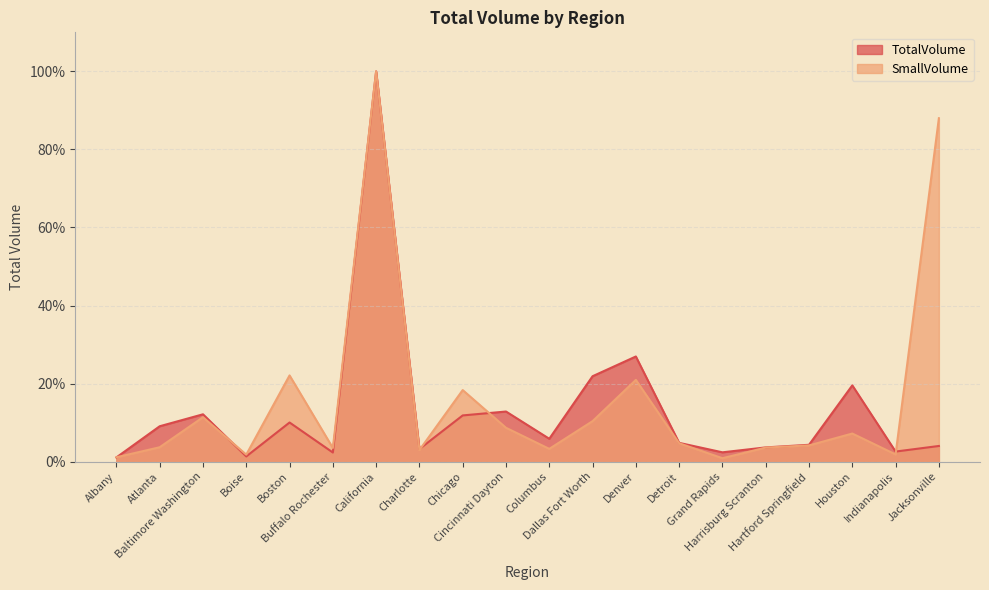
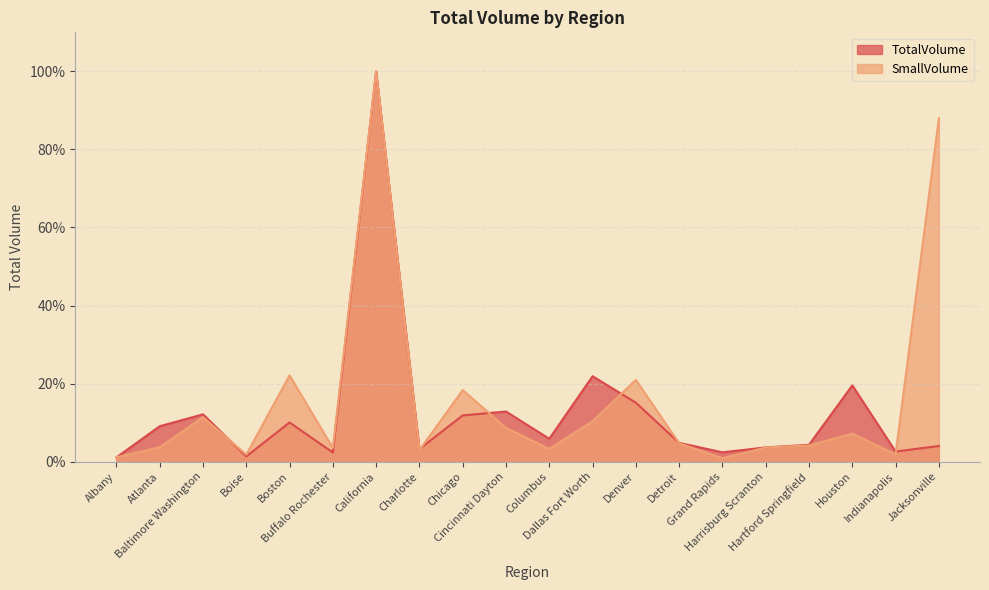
  {
    "TotalVolume": {
      "Atlanta": "9%",
      "Baltimore Washington": "12%",
      "Boston": "10%",
      "Buffalo Rochester": "2%",
      "Chicago": "12%",
      "Cincinnati Dayton": "13%",
      "Columbus": "6%",
      "Dallas Fort Worth": "22%",
-     "Denver": "27%",
+     "Denver": "15%",
      "Grand Rapids": "2%",
      "Houston": "20%",
      "Indianapolis": "3%",
      "Jacksonville": "4%"
    },
    "SmallVolume": {
      "Atlanta": "4%",
      "Baltimore Washington": "11%",
      "Boston": "22%",
      "Buffalo Rochester": "3%",
      "Chicago": "18%",
      "Cincinnati Dayton": "9%",
      "Columbus": "3%",
      "Dallas Fort Worth": "10%",
      "Denver": "21%",
      "Grand Rapids": "1%",
      "Houston": "7%",
      "Indianapolis": "2%",
      "Jacksonville": "88%"
    }
  }
